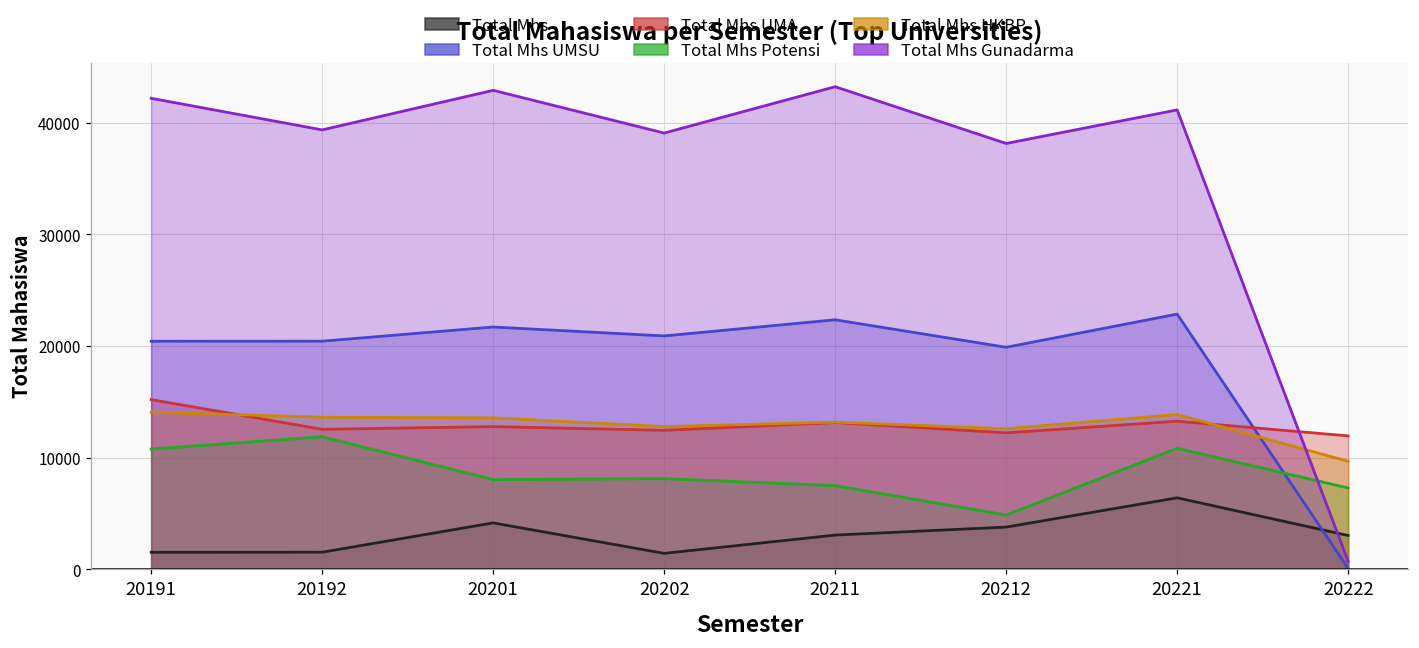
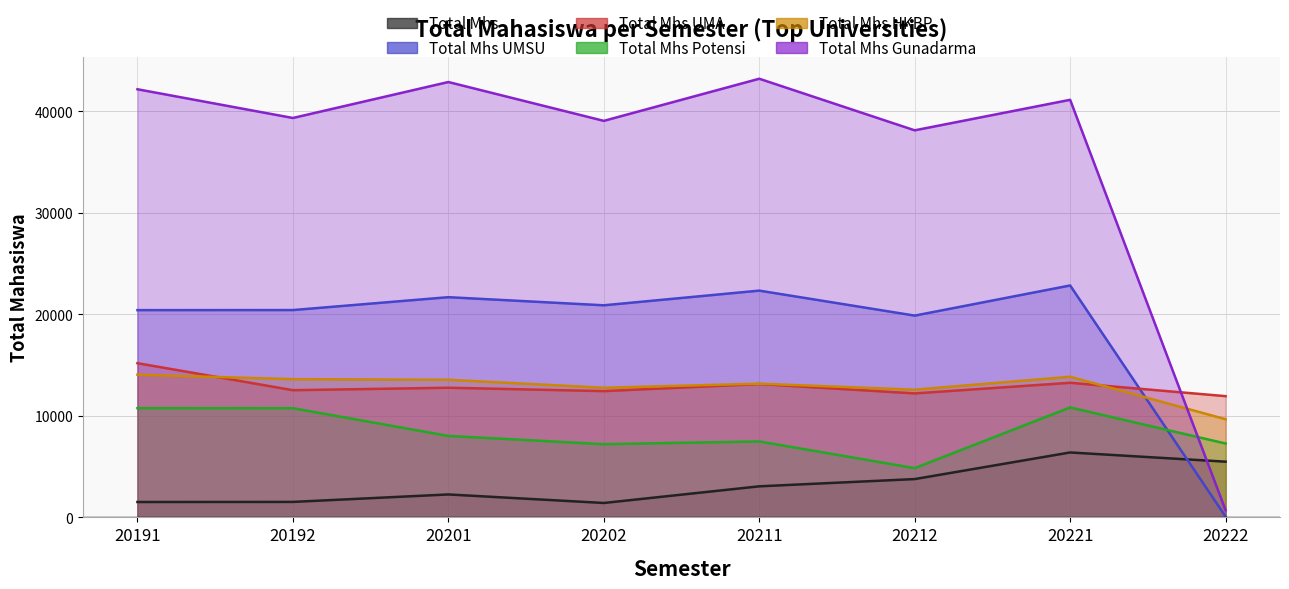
  {
    "Total Mhs": {
      "20191": 1500,
      "20192": 1500,
-     "20201": 4200,
+     "20201": 2300,
      "20202": 1400,
      "20211": 3100,
      "20212": 3800,
      "20221": 6400,
-     "20222": 3000
+     "20222": 5500
    },
    "Total Mhs Potensi": {
      "20191": 10800,
-     "20192": 11900,
+     "20192": 10800,
      "20201": 8000,
-     "20202": 8100,
+     "20202": 7200,
      "20211": 7500,
      "20212": 4900,
      "20221": 10800,
      "20222": 7300
    }
  }
